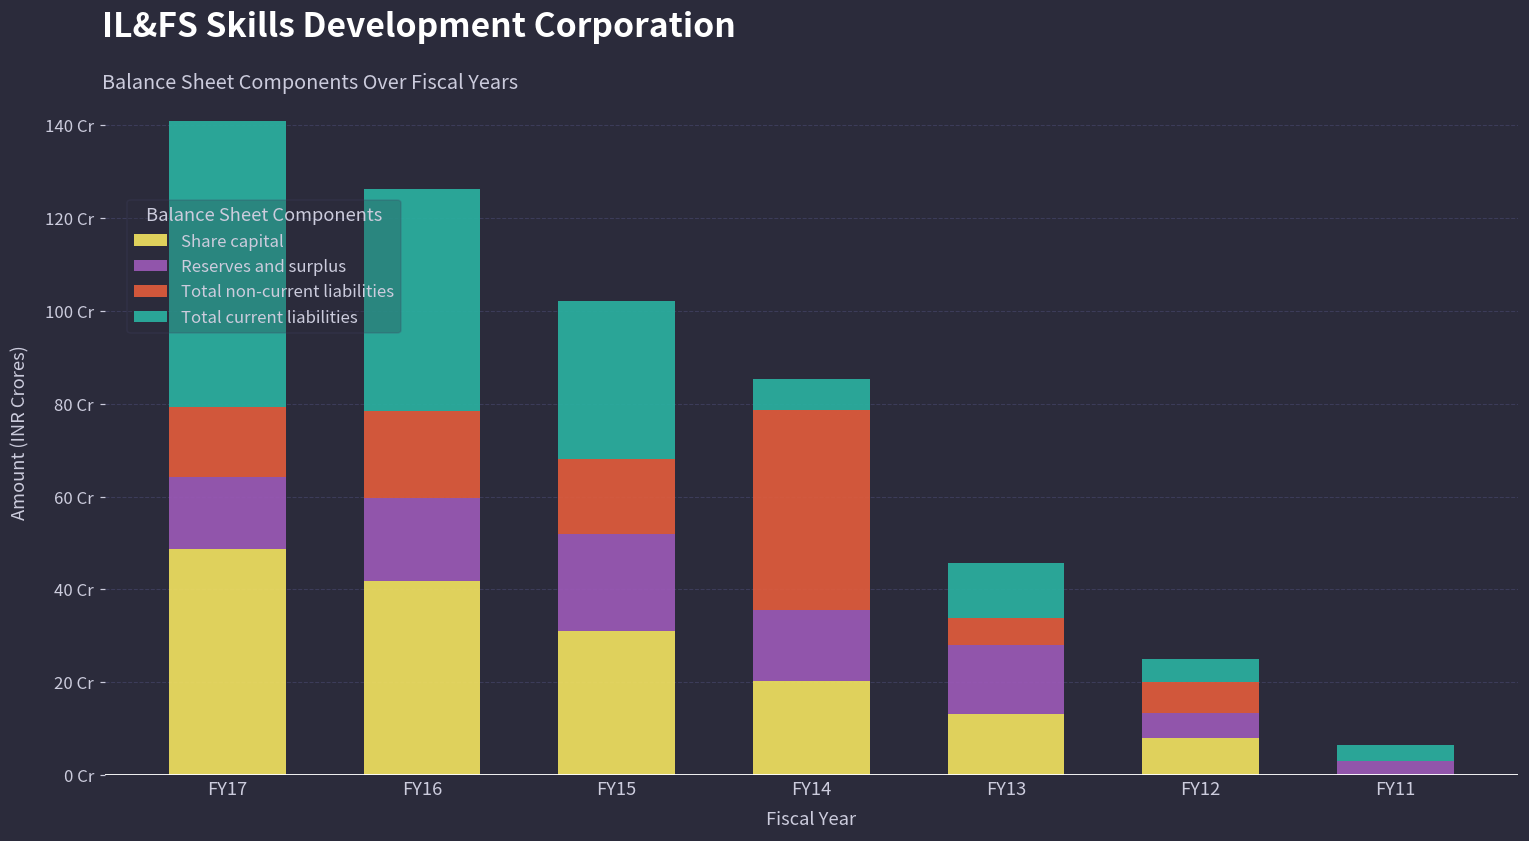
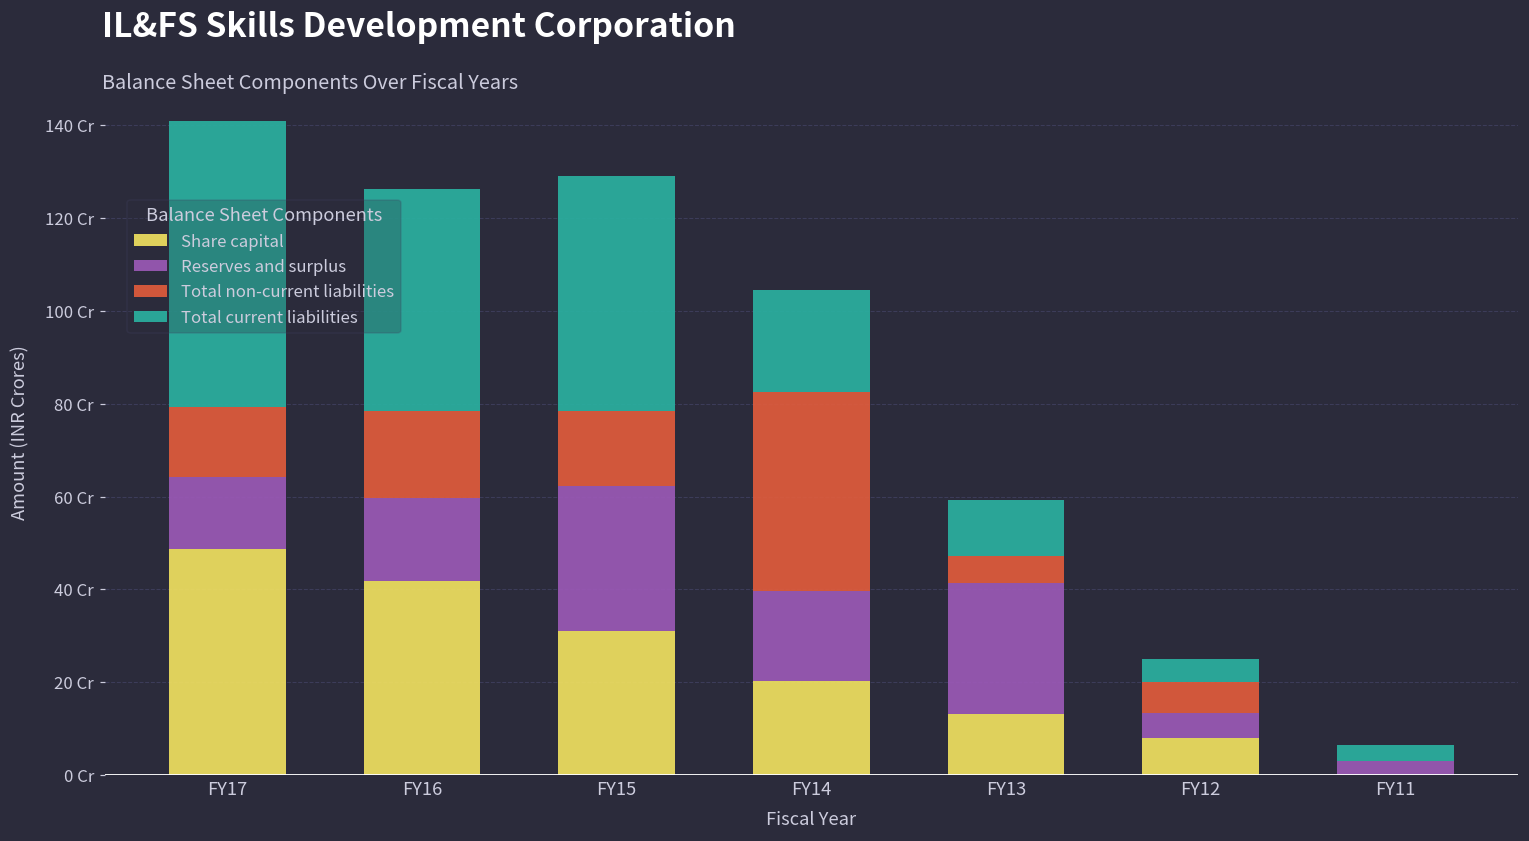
  {
    "Reserves and surplus": {
      "FY17": "16 Cr",
      "FY16": "18 Cr",
-     "FY15": "21 Cr",
-     "FY14": "15 Cr",
-     "FY13": "15 Cr",
+     "FY15": "31 Cr",
+     "FY14": "20 Cr",
+     "FY13": "28 Cr",
      "FY12": "5 Cr",
      "FY11": "3 Cr"
    },
    "Total non-current liabilities": {
      "FY17": "15 Cr",
      "FY16": "19 Cr",
      "FY15": "16 Cr",
      "FY14": "43 Cr",
      "FY13": "6 Cr",
      "FY12": "7 Cr",
      "FY11": "0 Cr"
    },
    "Total current liabilities": {
      "FY17": "62 Cr",
      "FY16": "48 Cr",
-     "FY15": "34 Cr",
-     "FY14": "7 Cr",
+     "FY15": "51 Cr",
+     "FY14": "22 Cr",
      "FY13": "12 Cr",
      "FY12": "5 Cr",
      "FY11": "3 Cr"
    }
  }
